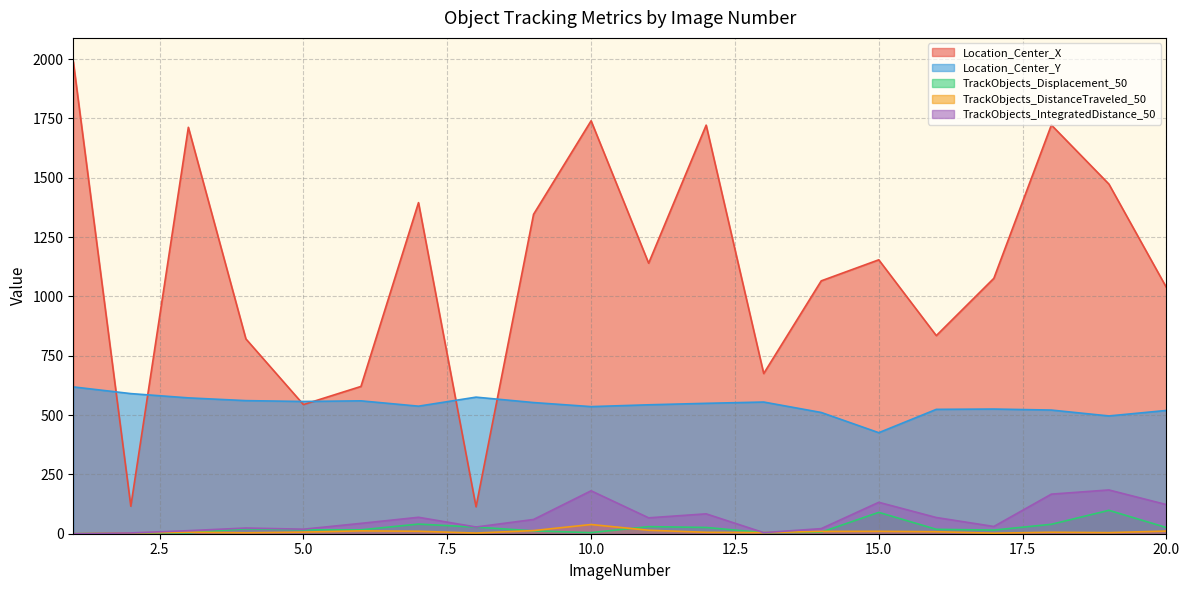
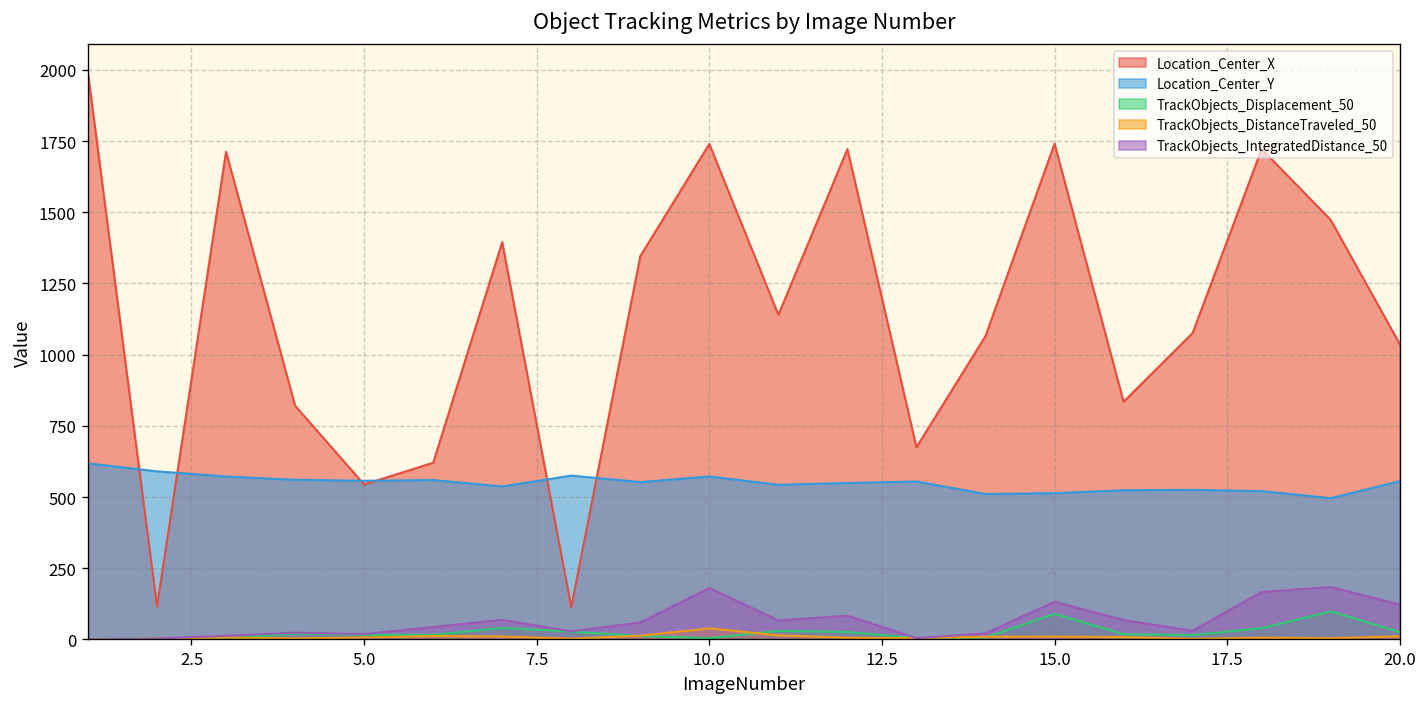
  {
    "Location_Center_X": {
      "5.0": 540,
      "10.0": 1740,
-     "15.0": 1150,
+     "15.0": 1740,
      "20.0": 1040
    },
    "Location_Center_Y": {
      "5.0": 560,
-     "10.0": 540,
-     "15.0": 430,
-     "20.0": 520
+     "10.0": 570,
+     "15.0": 510,
+     "20.0": 560
    },
    "TrackObjects_Displacement_50": {
      "10.0": 0,
      "15.0": 90,
      "20.0": 30
    },
    "TrackObjects_DistanceTraveled_50": {
      "10.0": 40,
      "15.0": 10,
      "20.0": 10
    },
    "TrackObjects_IntegratedDistance_50": {
      "10.0": 180,
      "15.0": 130,
      "20.0": 120
    }
  }
